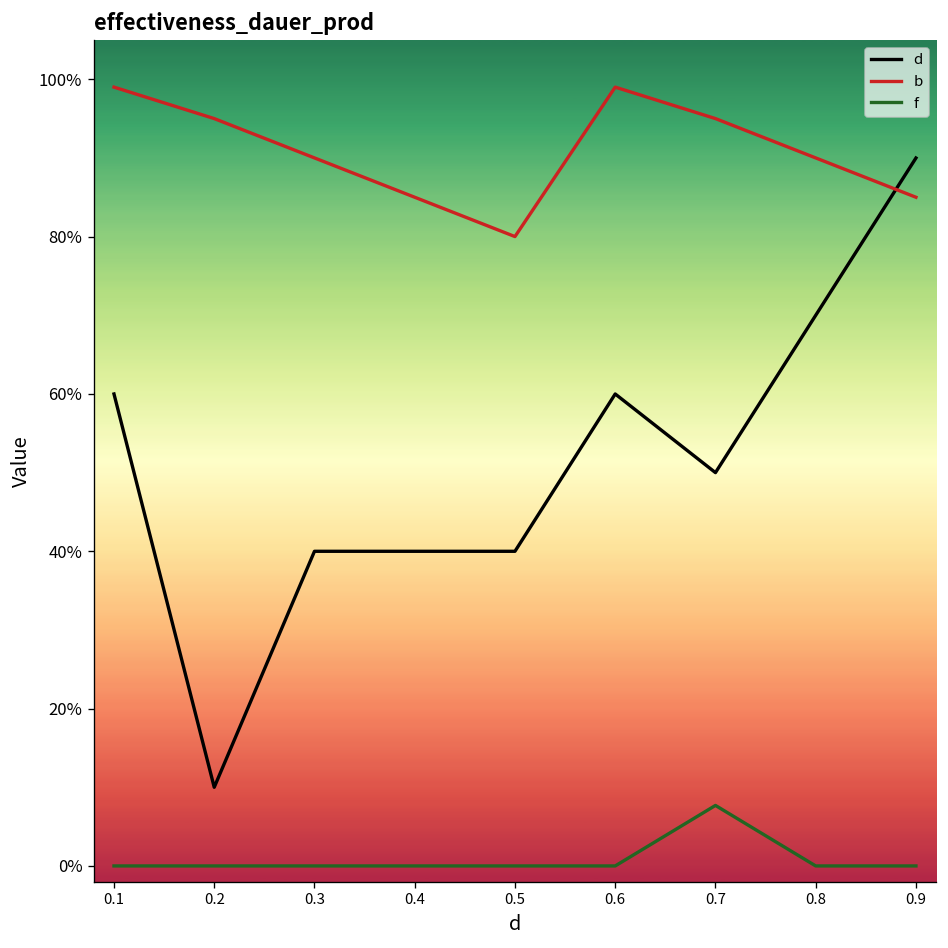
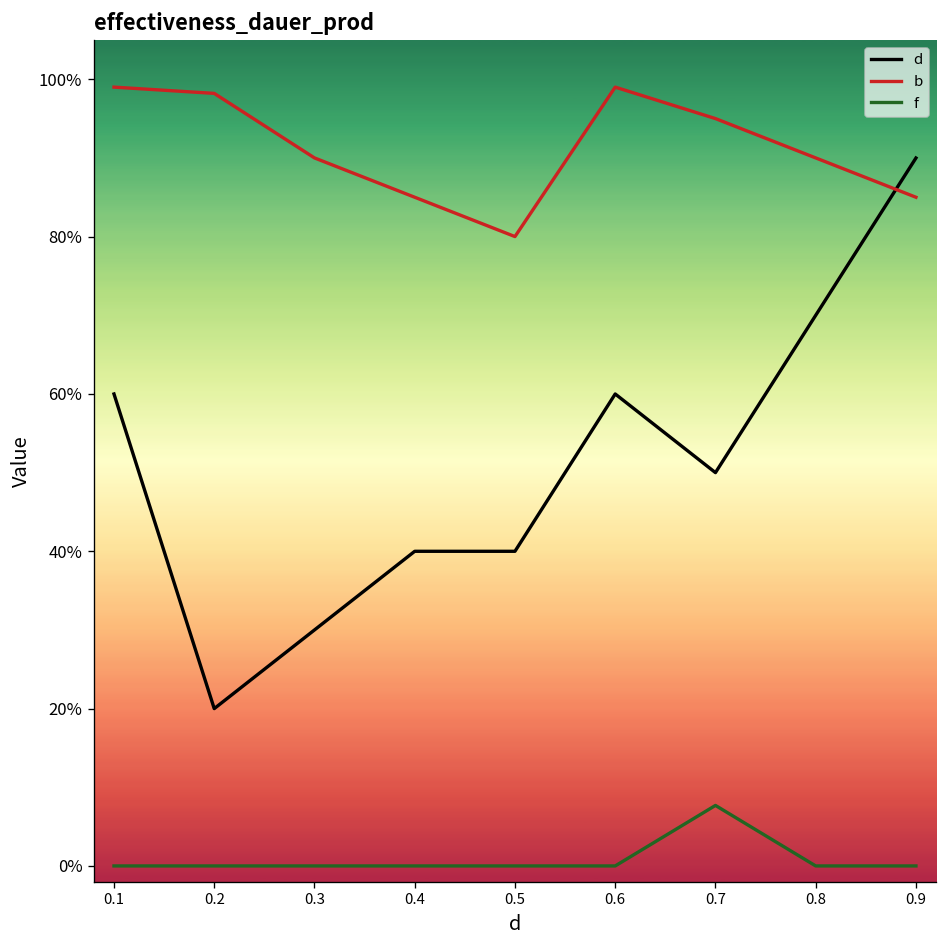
  {
    "d": {
      "0.1": "60%",
-     "0.2": "10%",
-     "0.3": "40%",
+     "0.2": "20%",
+     "0.3": "30%",
      "0.4": "40%",
      "0.5": "40%",
      "0.6": "60%",
      "0.7": "50%",
      "0.8": "70%",
      "0.9": "90%"
    },
    "b": {
      "0.1": "99%",
-     "0.2": "95%",
+     "0.2": "98%",
      "0.3": "90%",
      "0.4": "85%",
      "0.5": "80%",
      "0.6": "99%",
      "0.7": "95%",
      "0.8": "90%",
      "0.9": "85%"
    },
    "f": {
      "0.1": "0%",
      "0.2": "0%",
      "0.3": "0%",
      "0.4": "0%",
      "0.5": "0%",
      "0.6": "0%",
      "0.7": "8%",
      "0.8": "0%",
      "0.9": "0%"
    }
  }
